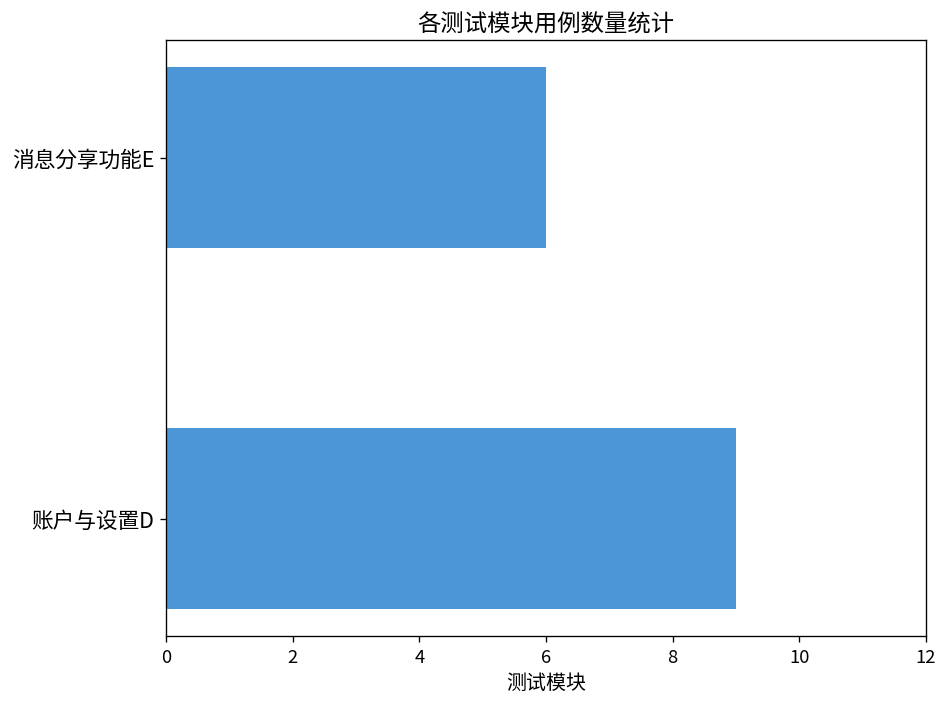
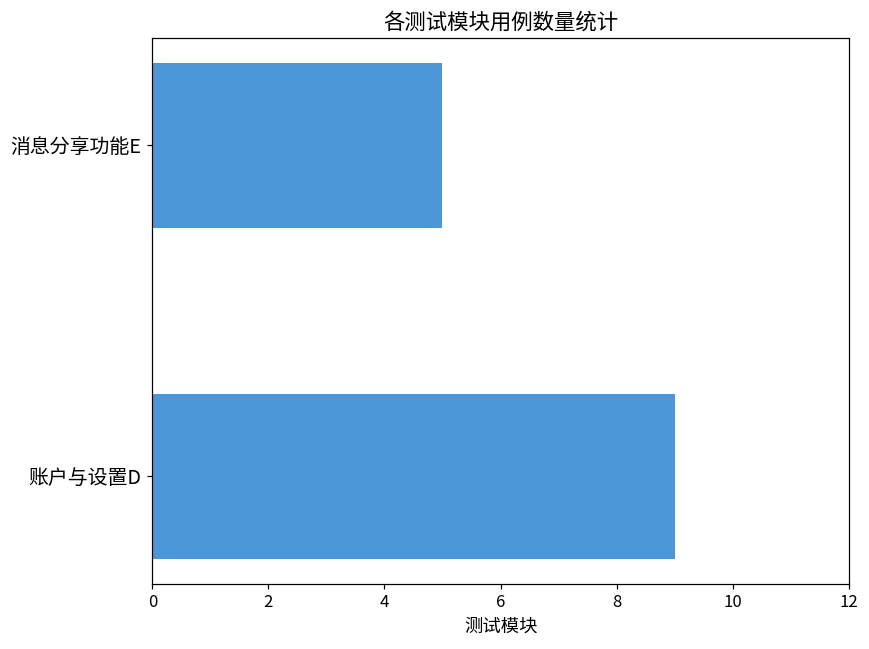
  {
-   "消息分享功能E": 6,
+   "消息分享功能E": 5,
    "账户与设置D": 9
  }
